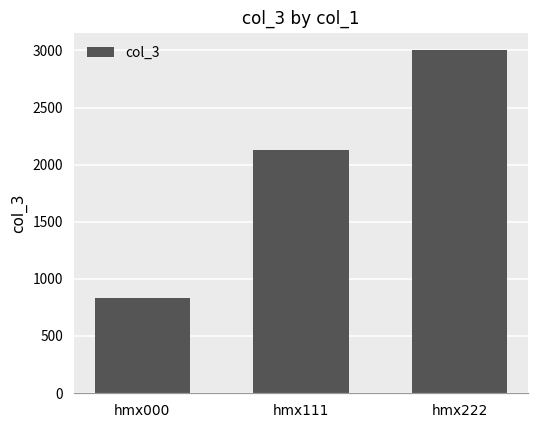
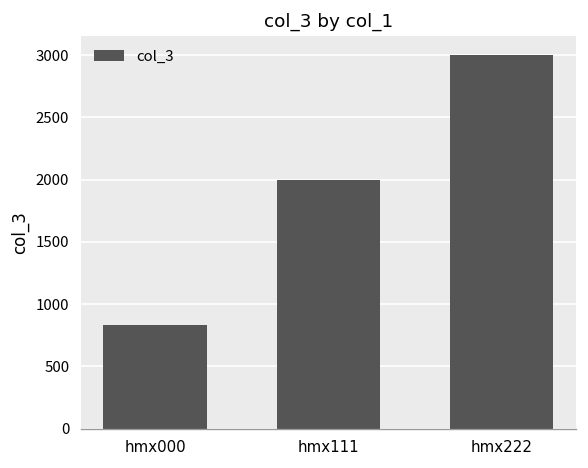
  {
    "hmx000": 840,
-   "hmx111": 2130,
+   "hmx111": 2000,
    "hmx222": 3000
  }
